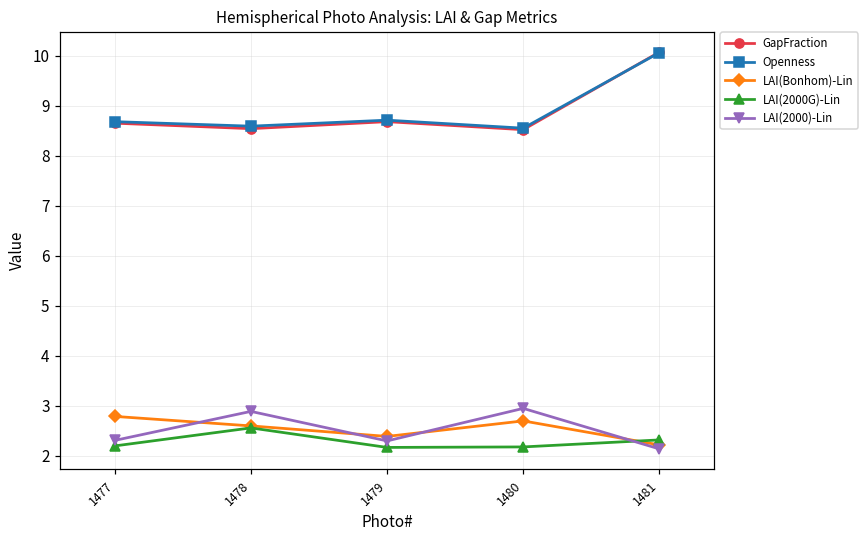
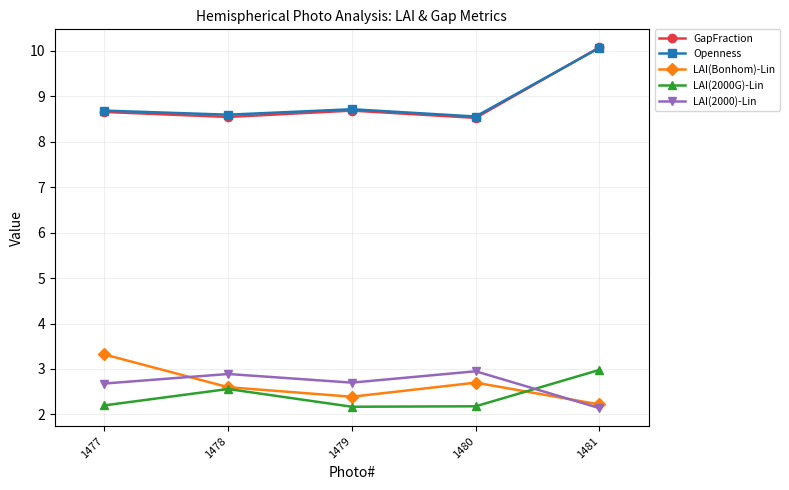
  {
    "LAI(Bonhom)-Lin": {
-     "1477": 2.8,
+     "1477": 3.3,
      "1479": 2.4,
      "1480": 2.7,
      "1481": 2.2
    },
    "LAI(2000G)-Lin": {
      "1477": 2.2,
      "1479": 2.2,
      "1480": 2.2,
-     "1481": 2.3
+     "1481": 3.0
    },
    "LAI(2000)-Lin": {
-     "1477": 2.3,
+     "1477": 2.7,
      "1478": 2.9,
-     "1479": 2.3,
+     "1479": 2.7,
      "1480": 3.0,
      "1481": 2.1
    }
  }
